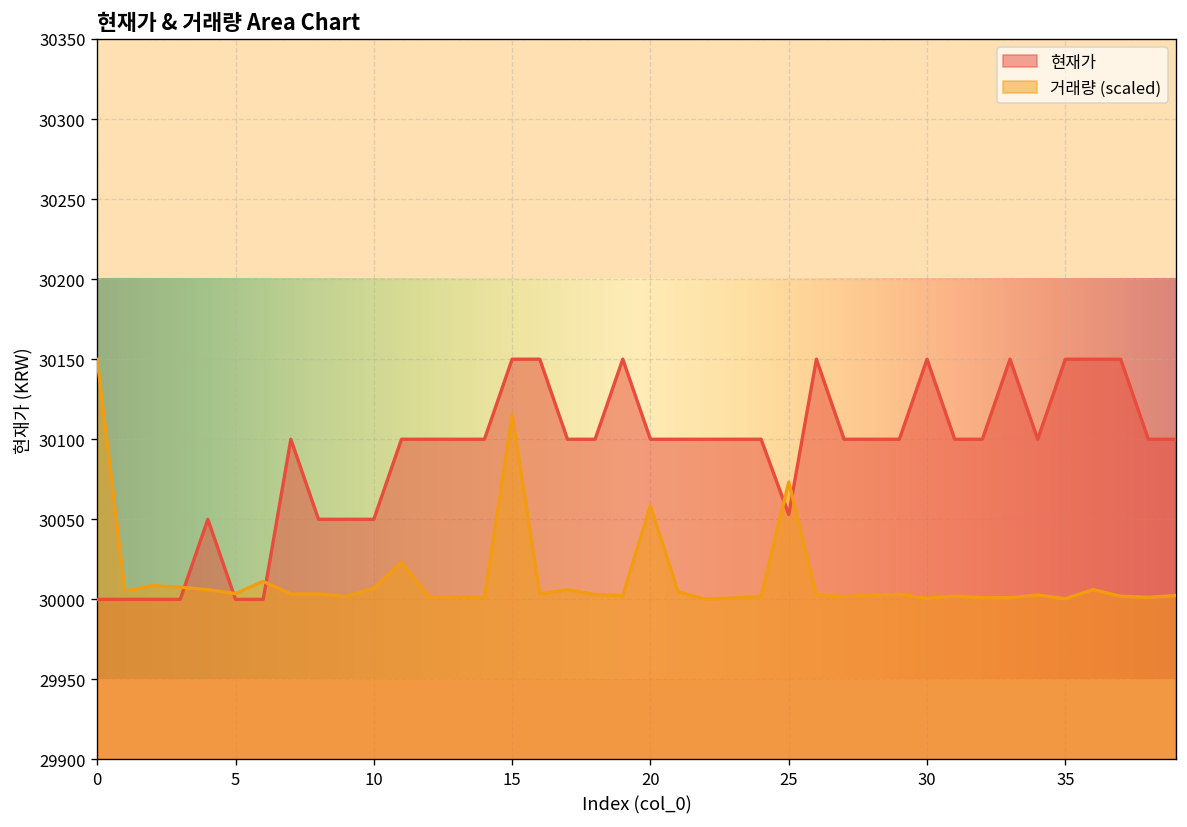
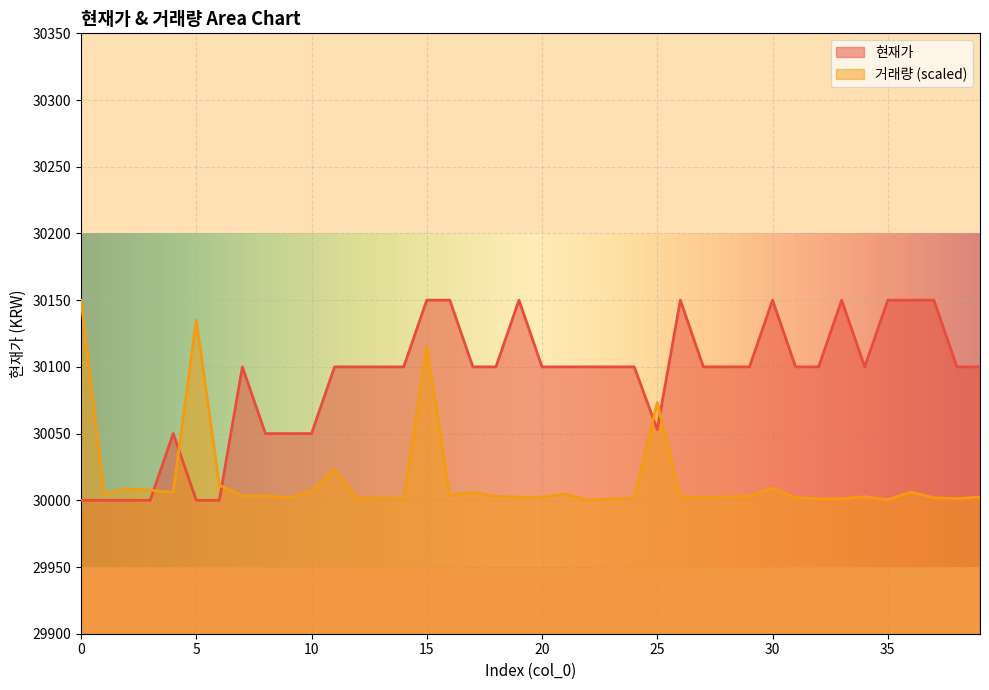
  {
    "현재가": {
      "0": 30000,
      "5": 30000,
      "10": 30050,
      "15": 30150,
      "20": 30100,
      "25": 30053,
      "30": 30150,
      "35": 30150
    },
    "거래량 (scaled)": {
      "0": 30150,
-     "5": 30004,
+     "5": 30135,
      "10": 30007,
      "15": 30115,
-     "20": 30058,
+     "20": 30002,
      "25": 30073,
-     "30": 30001,
+     "30": 30009,
      "35": 30000
    }
  }
